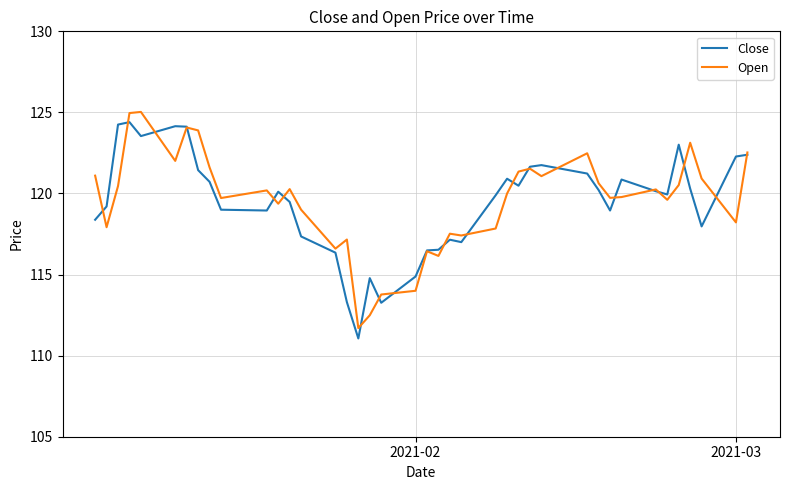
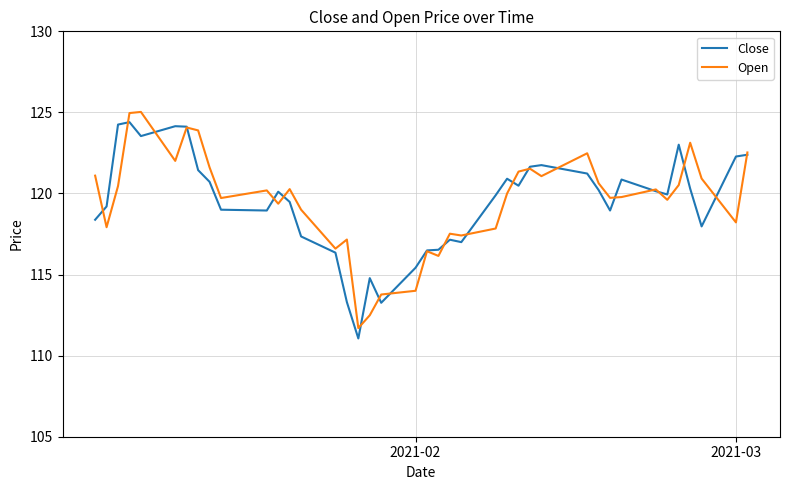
  {
    "Close": {
-     "2021-02": 114.9,
+     "2021-02": 115.4,
      "2021-03": 122.3
    },
    "Open": {
      "2021-02": 114.0,
      "2021-03": 118.2
    }
  }
